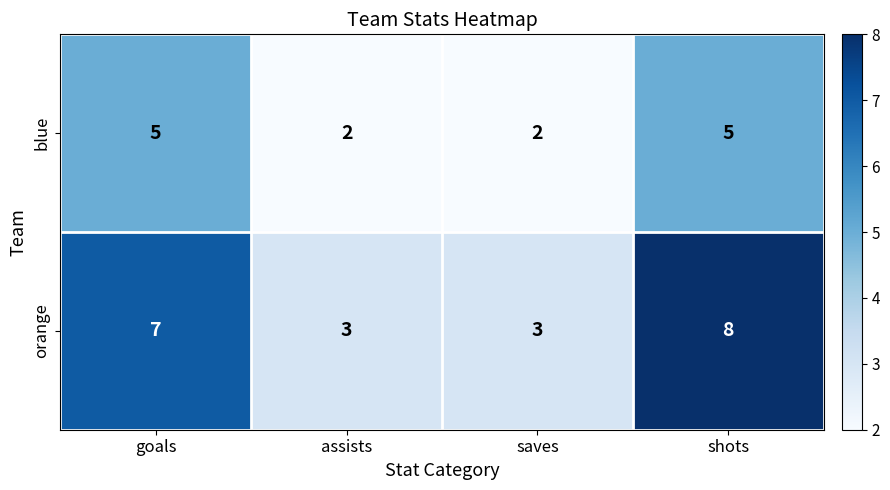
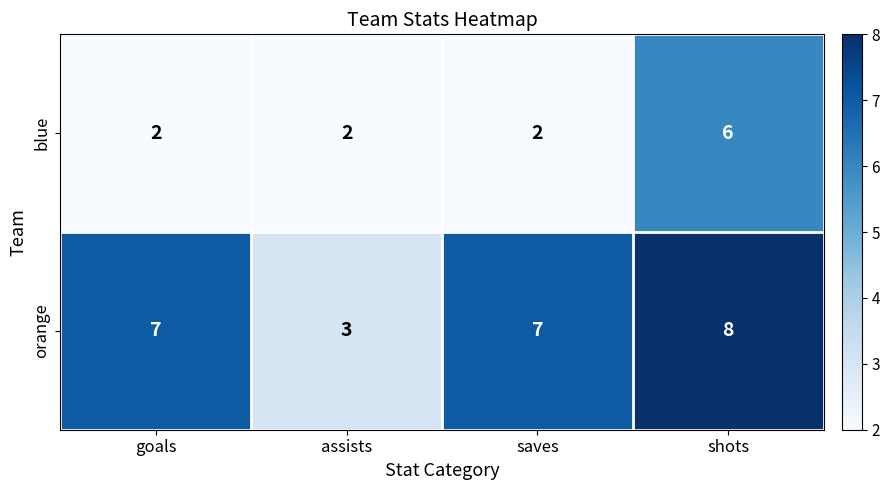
  {
    "blue": {
-     "goals": 5,
+     "goals": 2,
      "assists": 2,
      "saves": 2,
-     "shots": 5
+     "shots": 6
    },
    "orange": {
      "goals": 7,
      "assists": 3,
-     "saves": 3,
+     "saves": 7,
      "shots": 8
    }
  }
